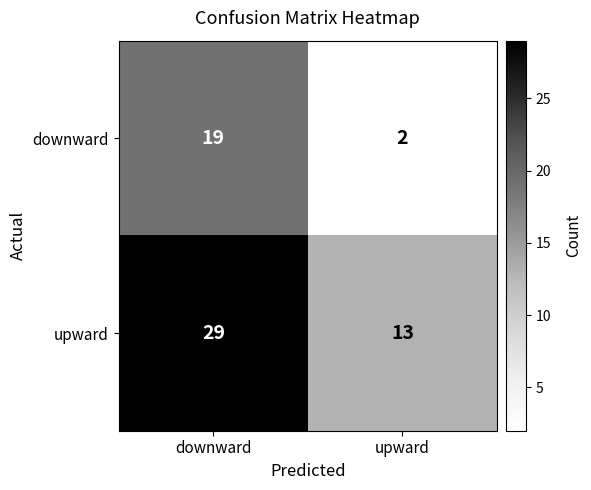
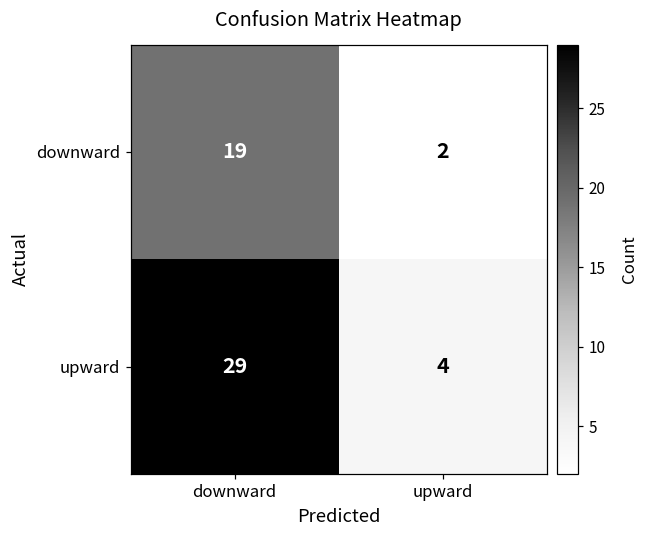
  {
    "downward": {
      "downward": 19,
      "upward": 2
    },
    "upward": {
      "downward": 29,
-     "upward": 13
+     "upward": 4
    }
  }
